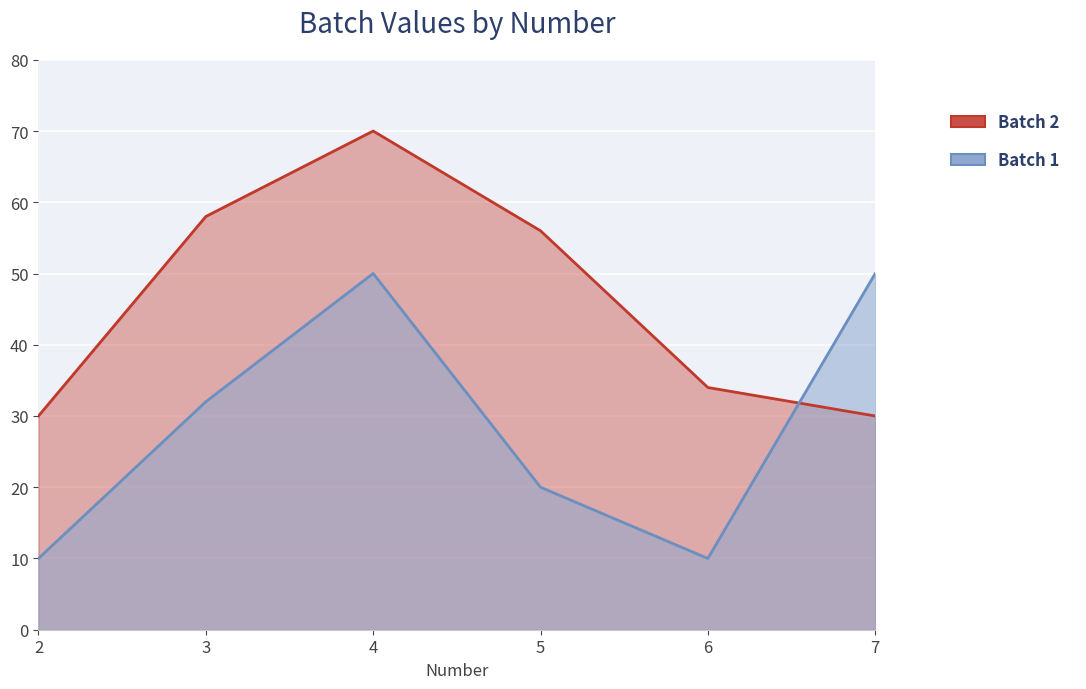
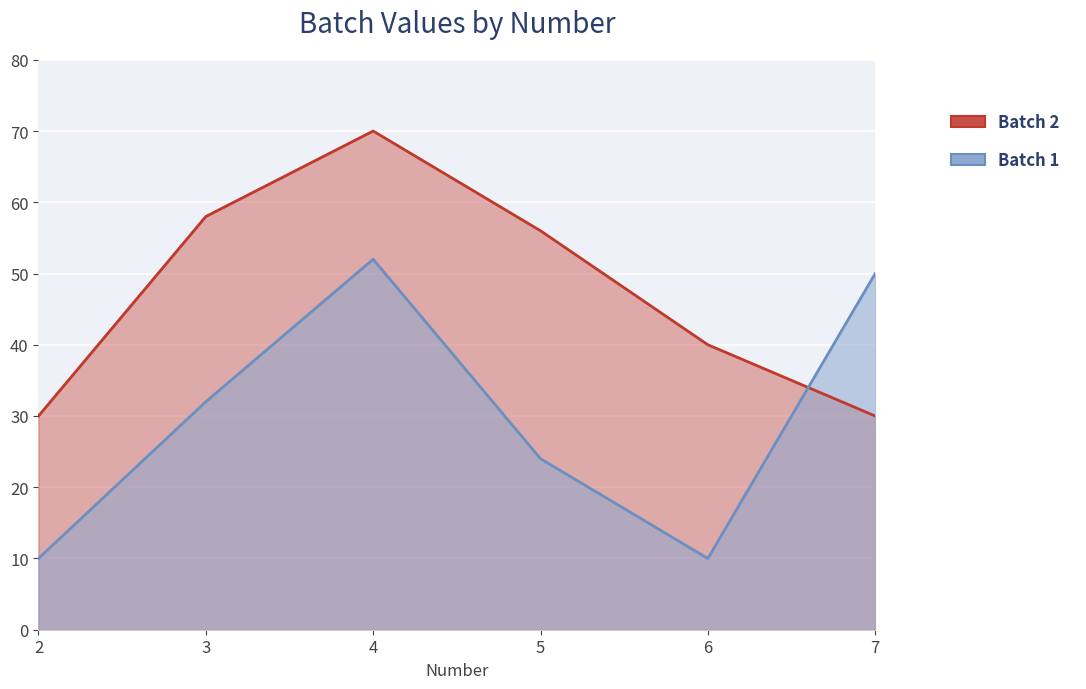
  {
    "Batch 2": {
      "2": 30,
      "3": 58,
      "4": 70,
      "5": 56,
-     "6": 34,
+     "6": 40,
      "7": 30
    },
    "Batch 1": {
      "2": 10,
      "3": 32,
-     "4": 50,
-     "5": 20,
+     "4": 52,
+     "5": 24,
      "6": 10,
      "7": 50
    }
  }
